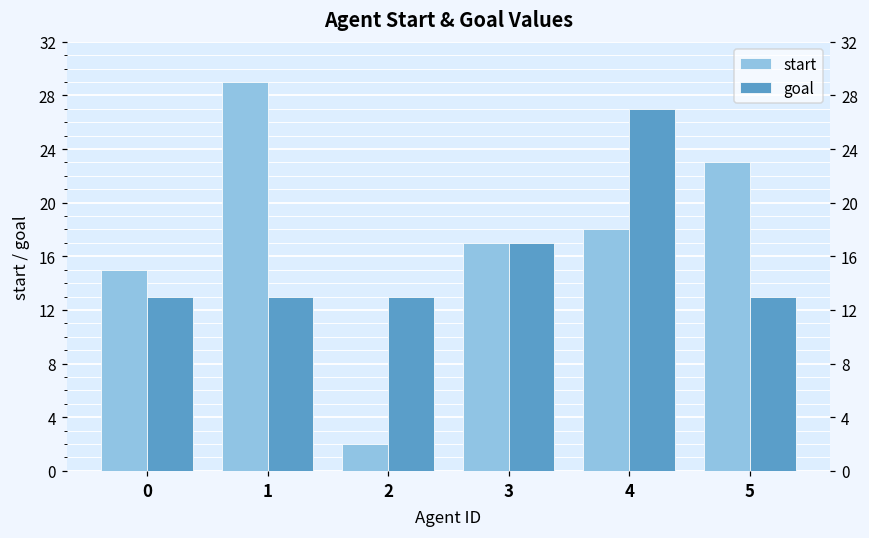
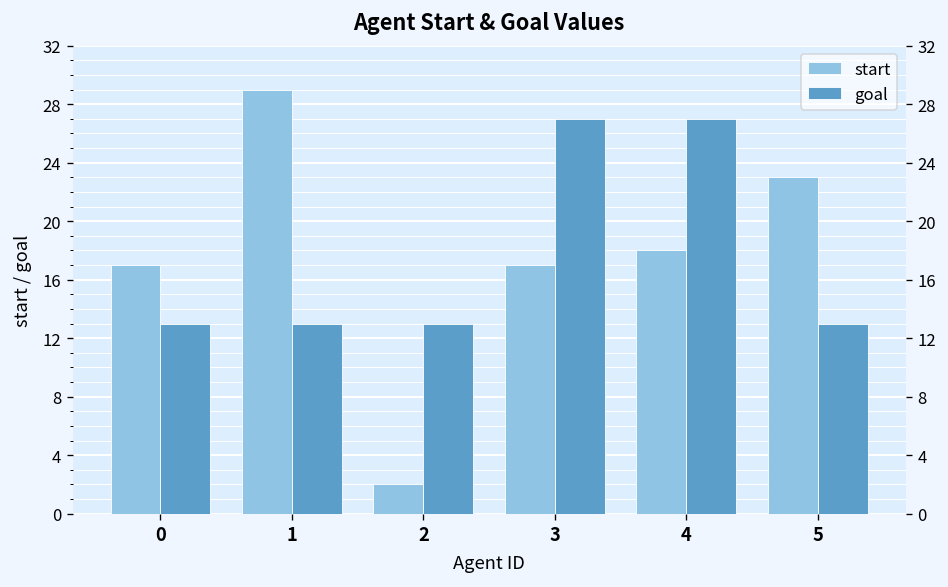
  {
    "start": {
-     "0": 15,
+     "0": 17,
      "1": 29,
      "2": 2,
      "3": 17,
      "4": 18,
      "5": 23
    },
    "goal": {
      "0": 13,
      "1": 13,
      "2": 13,
-     "3": 17,
+     "3": 27,
      "4": 27,
      "5": 13
    }
  }
